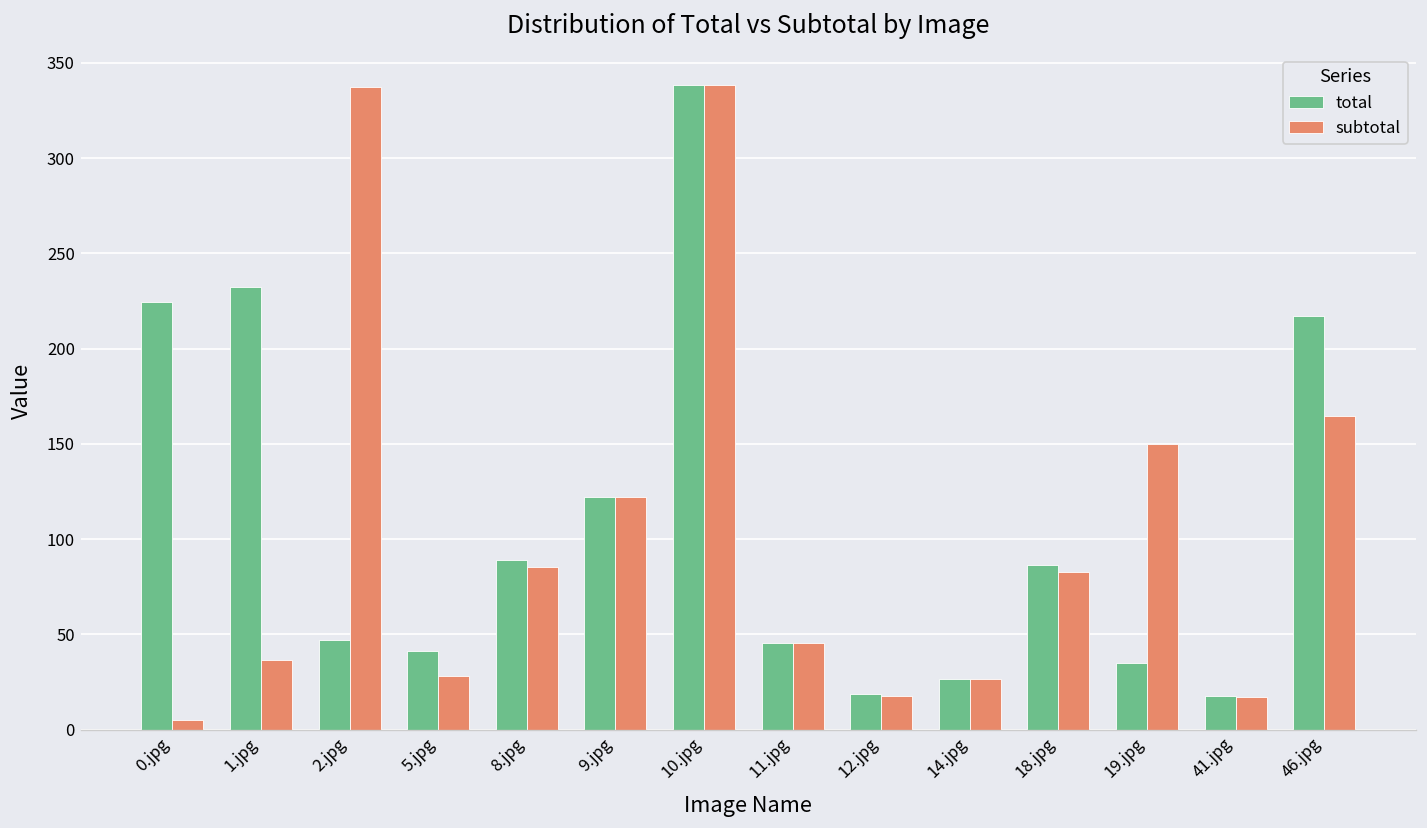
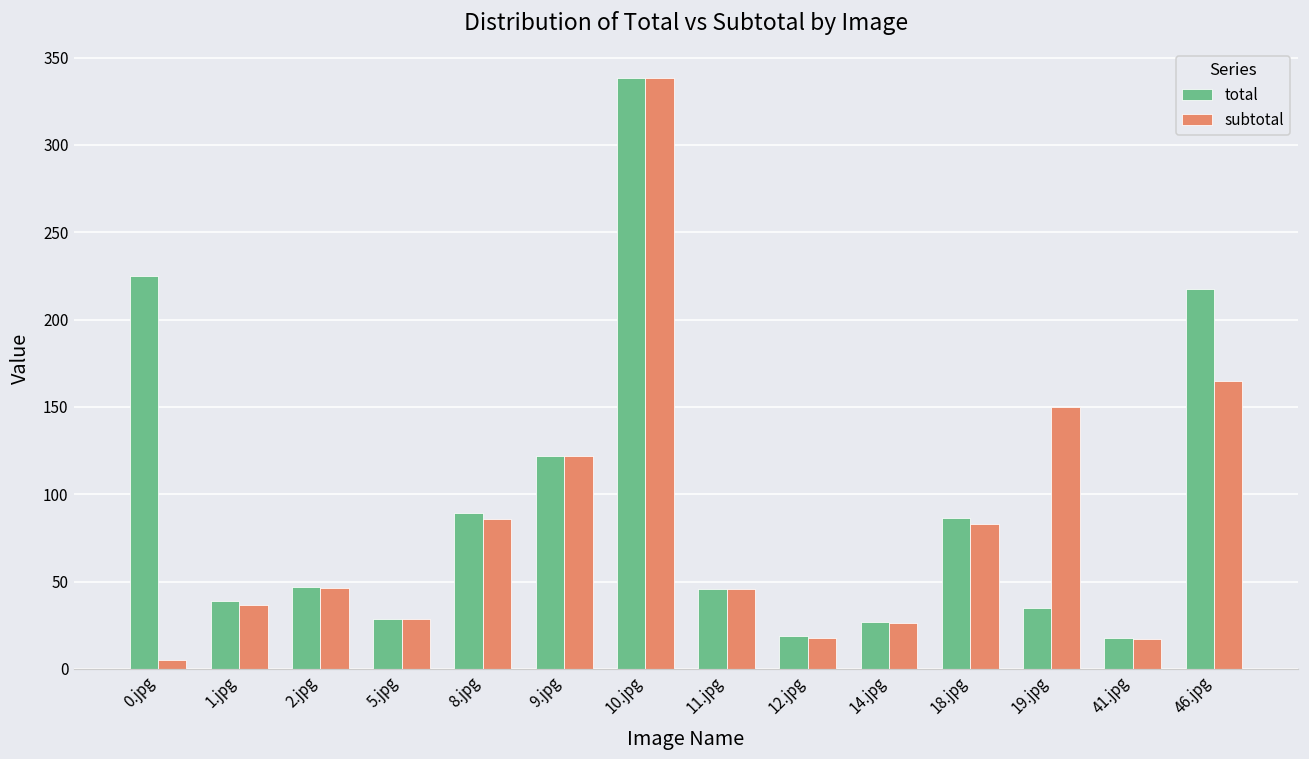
  {
    "total": {
      "0.jpg": 225,
-     "1.jpg": 232,
+     "1.jpg": 39,
      "2.jpg": 47,
-     "5.jpg": 41,
+     "5.jpg": 28,
      "8.jpg": 89,
      "9.jpg": 122,
      "10.jpg": 338,
      "11.jpg": 45,
      "12.jpg": 19,
      "14.jpg": 27,
      "18.jpg": 86,
      "19.jpg": 35,
      "41.jpg": 18,
      "46.jpg": 217
    },
    "subtotal": {
      "0.jpg": 5,
      "1.jpg": 37,
-     "2.jpg": 337,
+     "2.jpg": 46,
      "5.jpg": 28,
      "8.jpg": 86,
      "9.jpg": 122,
      "10.jpg": 338,
      "11.jpg": 45,
      "12.jpg": 17,
      "14.jpg": 26,
      "18.jpg": 83,
      "19.jpg": 150,
      "41.jpg": 17,
      "46.jpg": 165
    }
  }
